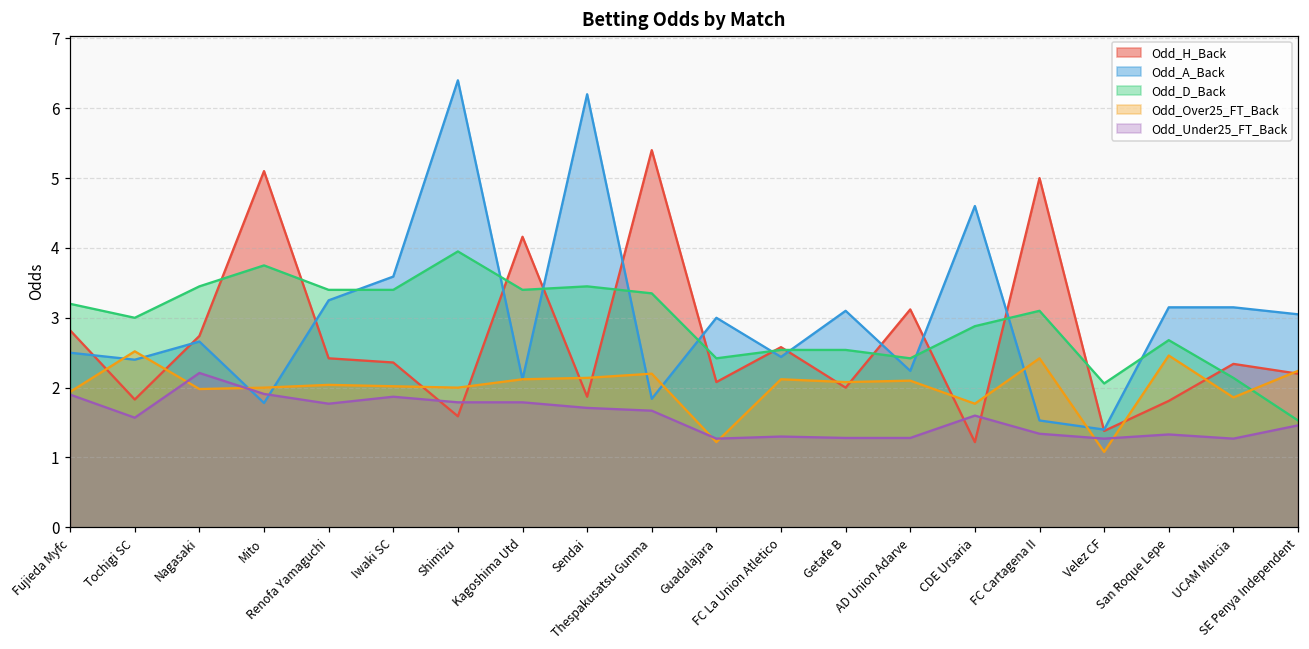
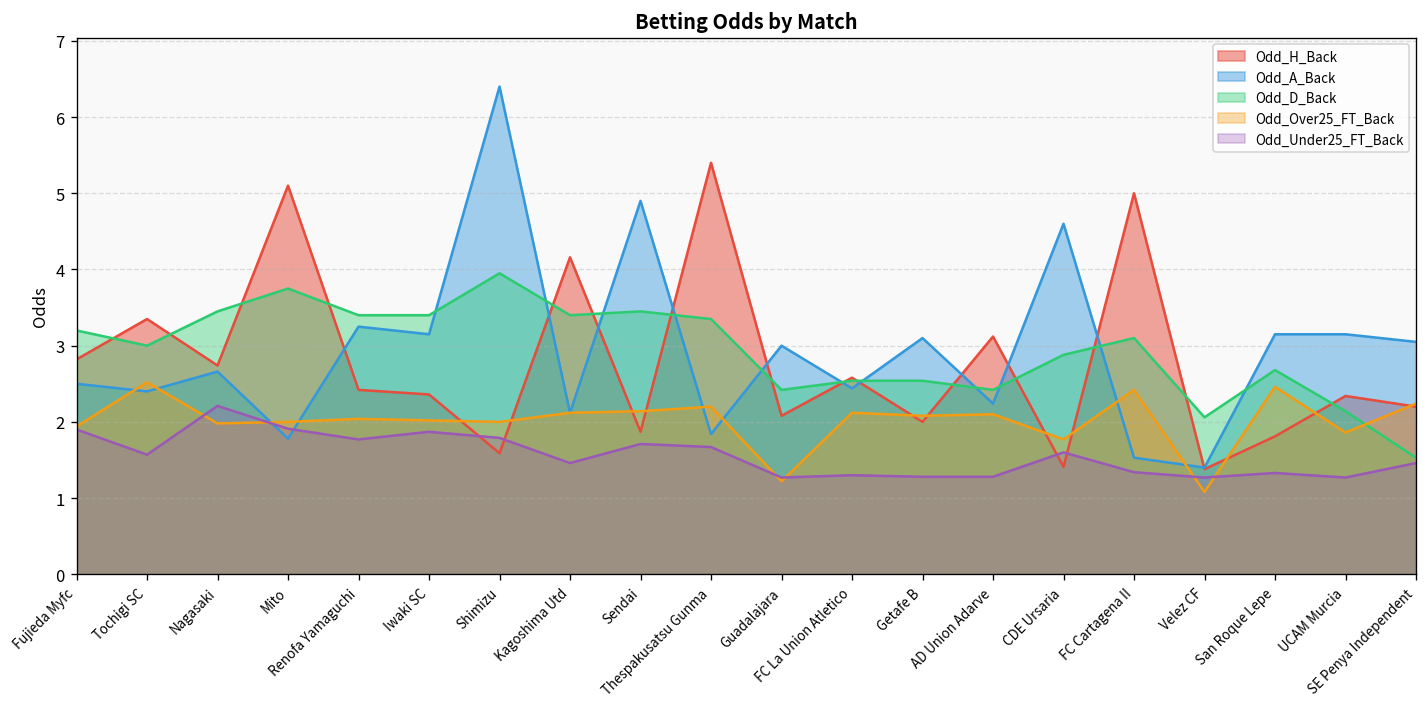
  {
    "Odd_H_Back": {
      "Fujieda Myfc": 2.8,
-     "Tochigi SC": 1.8,
+     "Tochigi SC": 3.4,
      "Nagasaki": 2.7,
      "Mito": 5.1,
      "Renofa Yamaguchi": 2.4,
      "Iwaki SC": 2.4,
      "Shimizu": 1.6,
      "Kagoshima Utd": 4.2,
      "Sendai": 1.9,
      "Thespakusatsu Gunma": 5.4,
      "Guadalajara": 2.1,
      "Getafe B": 2.0,
      "AD Union Adarve": 3.1,
-     "CDE Ursaria": 1.2,
+     "CDE Ursaria": 1.4,
      "FC Cartagena II": 5.0,
      "San Roque Lepe": 1.8,
      "UCAM Murcia": 2.3
    },
    "Odd_A_Back": {
      "Fujieda Myfc": 2.5,
      "Tochigi SC": 2.4,
      "Nagasaki": 2.7,
      "Mito": 1.8,
      "Renofa Yamaguchi": 3.3,
-     "Iwaki SC": 3.6,
+     "Iwaki SC": 3.2,
      "Shimizu": 6.4,
-     "Sendai": 6.2,
+     "Sendai": 4.9,
      "Thespakusatsu Gunma": 1.8,
      "Guadalajara": 3.0,
      "FC La Union Atletico": 2.4,
      "Getafe B": 3.1,
      "AD Union Adarve": 2.2,
      "CDE Ursaria": 4.6,
      "FC Cartagena II": 1.5,
      "San Roque Lepe": 3.2,
      "UCAM Murcia": 3.2,
      "SE Penya Independent": 3.1
    },
    "Odd_D_Back": {
      "Fujieda Myfc": 3.2,
      "Tochigi SC": 3.0,
      "Nagasaki": 3.5,
      "Mito": 3.8,
      "Renofa Yamaguchi": 3.4,
      "Iwaki SC": 3.4,
      "Shimizu": 4.0,
      "Kagoshima Utd": 3.4,
      "Sendai": 3.5,
      "Thespakusatsu Gunma": 3.4,
      "Guadalajara": 2.4,
      "Getafe B": 2.5,
      "AD Union Adarve": 2.4,
      "CDE Ursaria": 2.9,
      "FC Cartagena II": 3.1,
      "Velez CF": 2.1,
      "San Roque Lepe": 2.7,
      "UCAM Murcia": 2.1,
      "SE Penya Independent": 1.5
    },
    "Odd_Over25_FT_Back": {
      "Fujieda Myfc": 1.9,
      "Tochigi SC": 2.5,
      "Nagasaki": 2.0,
      "Mito": 2.0,
      "Renofa Yamaguchi": 2.0,
      "Iwaki SC": 2.0,
      "Shimizu": 2.0,
      "Sendai": 2.1,
      "Thespakusatsu Gunma": 2.2,
      "Guadalajara": 1.2,
      "FC La Union Atletico": 2.1,
      "Getafe B": 2.1,
      "AD Union Adarve": 2.1,
      "CDE Ursaria": 1.8,
      "FC Cartagena II": 2.4,
      "Velez CF": 1.1,
      "San Roque Lepe": 2.5,
      "UCAM Murcia": 1.9
    },
    "Odd_Under25_FT_Back": {
      "Fujieda Myfc": 1.9,
      "Tochigi SC": 1.6,
      "Nagasaki": 2.2,
      "Mito": 1.9,
      "Renofa Yamaguchi": 1.8,
      "Iwaki SC": 1.9,
      "Shimizu": 1.8,
-     "Kagoshima Utd": 1.8,
+     "Kagoshima Utd": 1.5,
      "Sendai": 1.7,
      "Thespakusatsu Gunma": 1.7,
      "Guadalajara": 1.3,
      "FC La Union Atletico": 1.3,
      "Getafe B": 1.3,
      "AD Union Adarve": 1.3,
      "CDE Ursaria": 1.6,
      "FC Cartagena II": 1.3,
      "Velez CF": 1.3,
      "San Roque Lepe": 1.3,
      "UCAM Murcia": 1.3,
      "SE Penya Independent": 1.5
    }
  }
